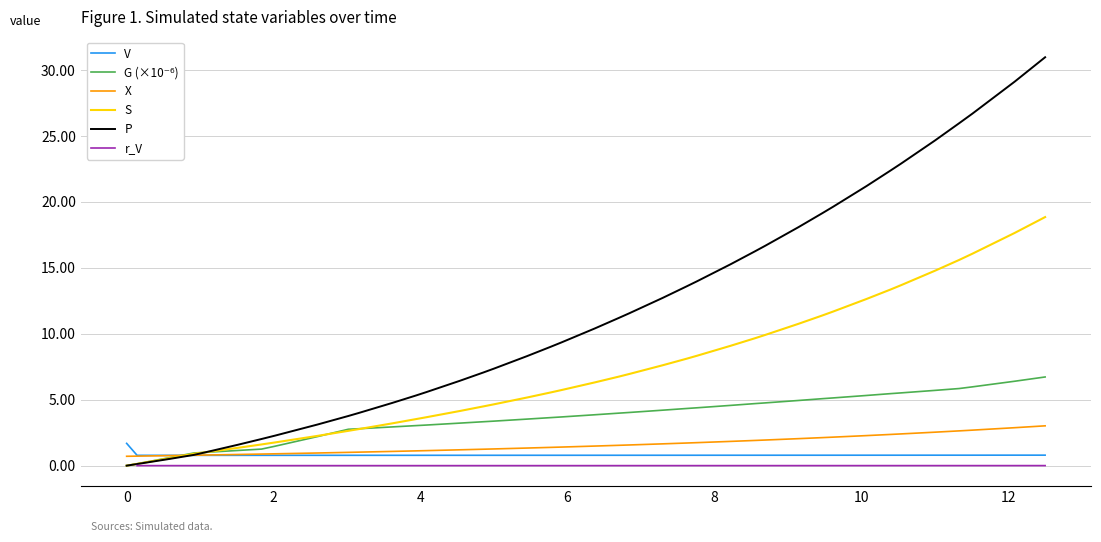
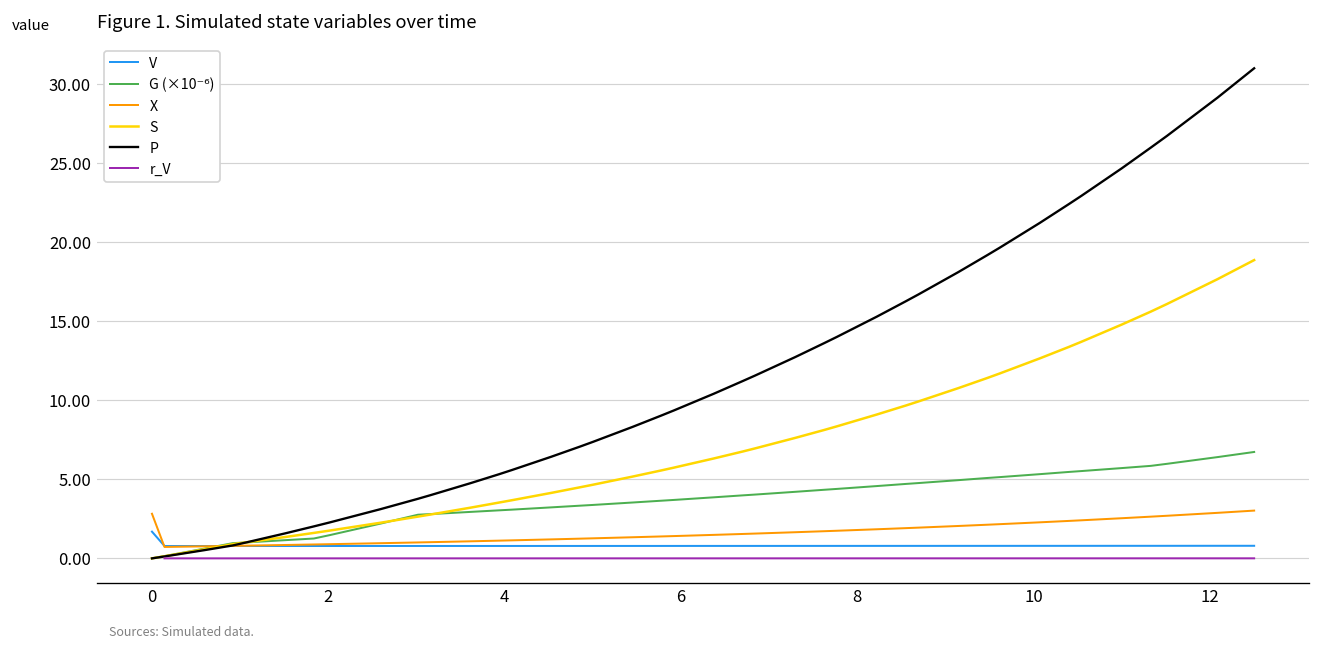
  {
    "V": {
      "0": 1.7
    },
    "X": {
-     "0": 0.7
+     "0": 2.8
    }
  }
